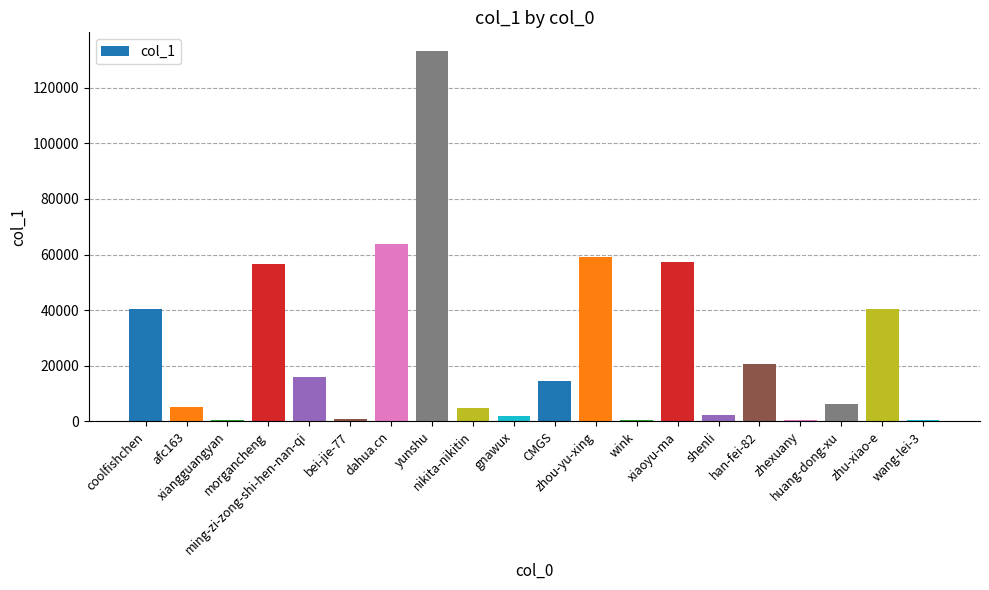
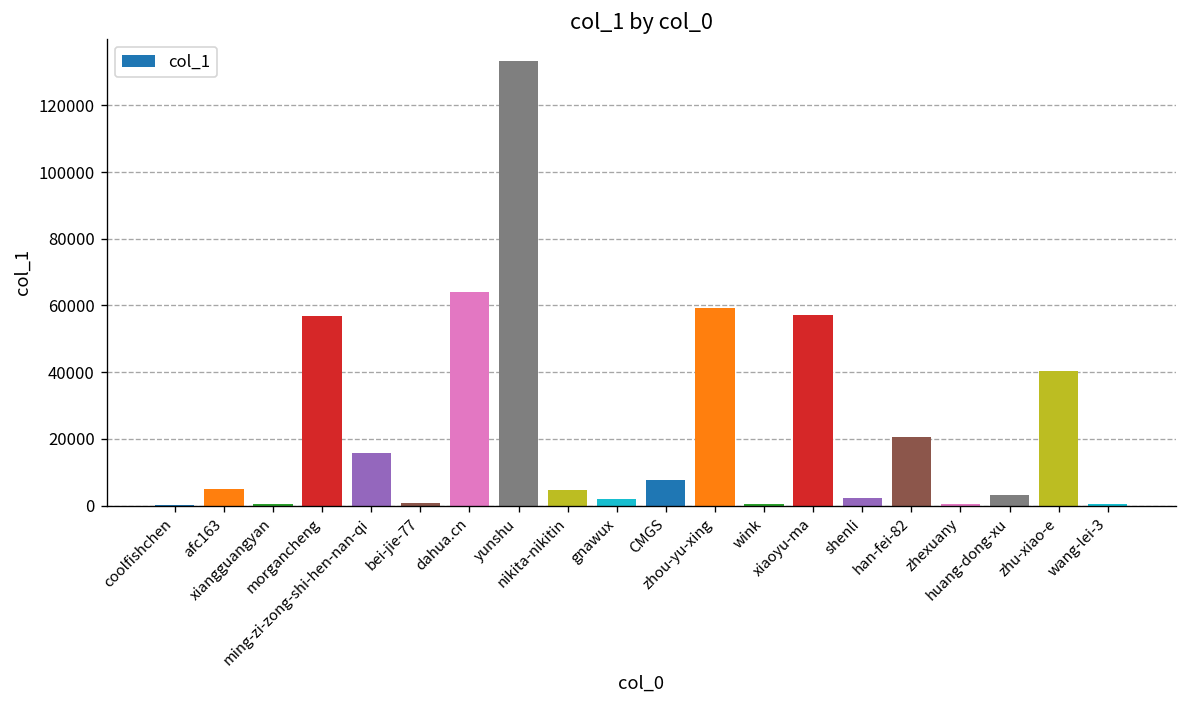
  {
-   "coolfishchen": 40000,
+   "coolfishchen": 0,
    "afc163": 5000,
    "morgancheng": 57000,
    "ming-zi-zong-shi-hen-nan-qi": 16000,
    "bei-jie-77": 1000,
    "dahua.cn": 64000,
    "yunshu": 133000,
    "nikita-nikitin": 5000,
    "gnawux": 2000,
-   "CMGS": 15000,
+   "CMGS": 8000,
    "zhou-yu-xing": 59000,
    "xiaoyu-ma": 57000,
    "shenli": 2000,
    "han-fei-82": 21000,
-   "huang-dong-xu": 6000,
+   "huang-dong-xu": 3000,
    "zhu-xiao-e": 40000
  }
